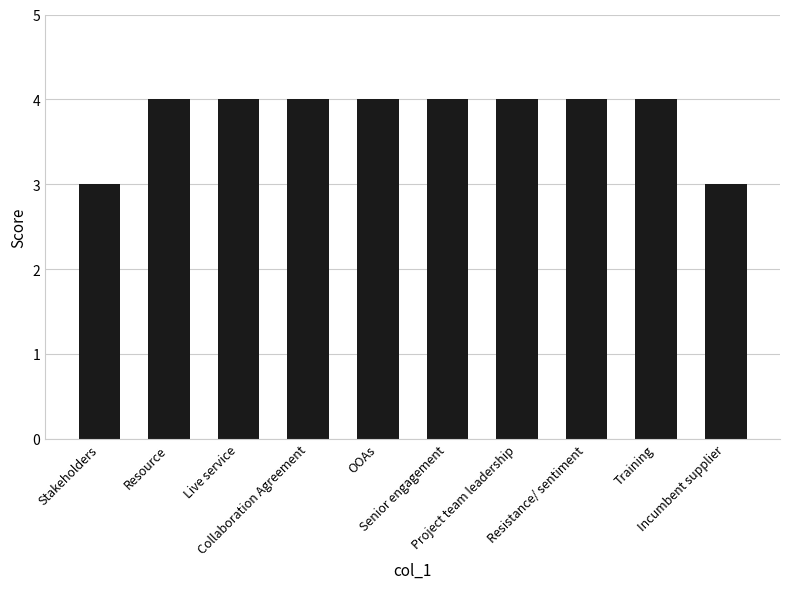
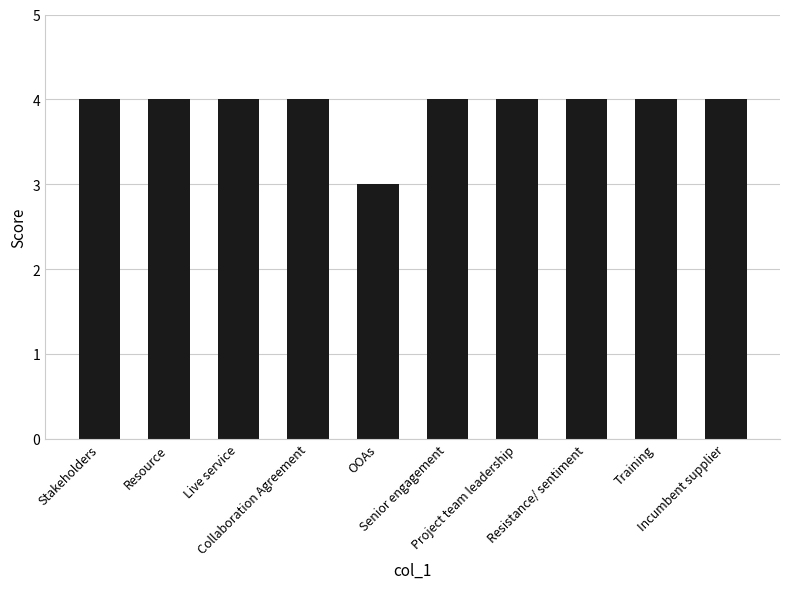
  {
-   "Stakeholders": 3,
+   "Stakeholders": 4,
    "Resource": 4,
    "Live service": 4,
    "Collaboration Agreement": 4,
-   "OOAs": 4,
+   "OOAs": 3,
    "Senior engagement": 4,
    "Project team leadership": 4,
    "Resistance/ sentiment": 4,
    "Training": 4,
-   "Incumbent supplier": 3
+   "Incumbent supplier": 4
  }
